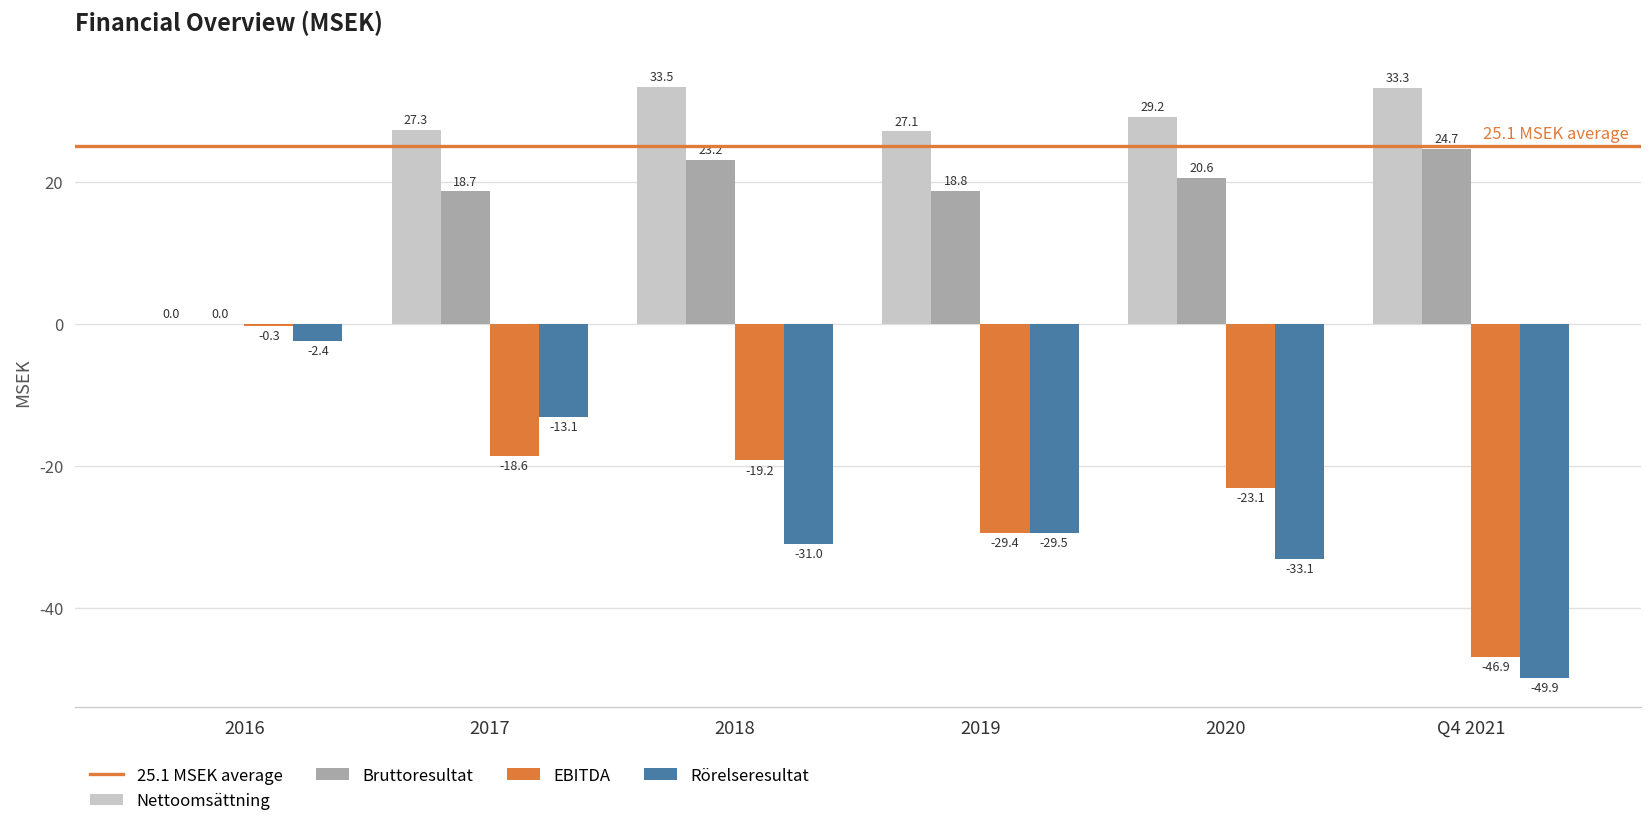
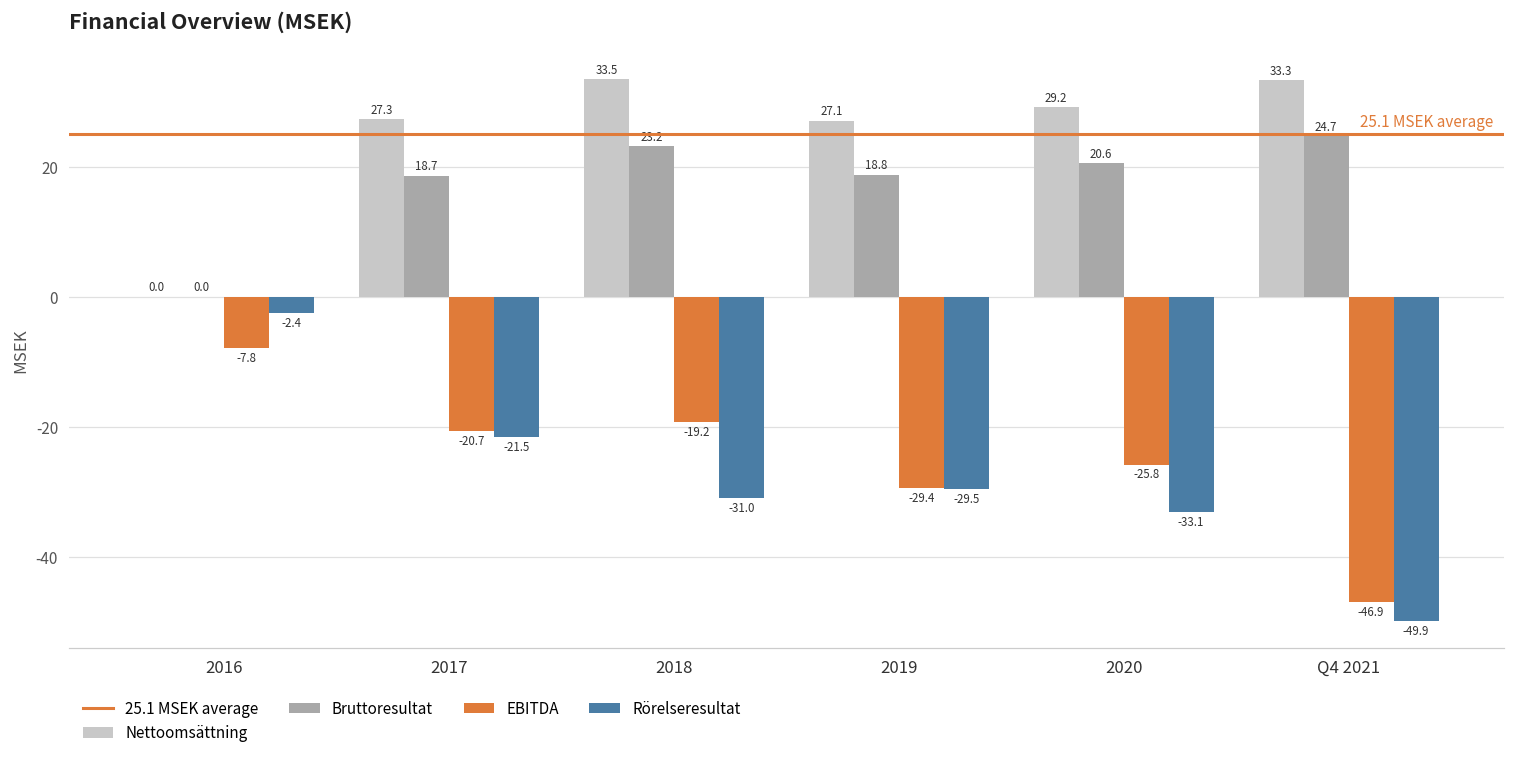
  {
    "EBITDA": {
-     "2016": -0.3,
-     "2017": -18.6,
+     "2016": -7.8,
+     "2017": -20.7,
      "2018": -19.2,
      "2019": -29.4,
-     "2020": -23.1,
+     "2020": -25.8,
      "Q4 2021": -46.9
    },
    "Rörelseresultat": {
      "2016": -2.4,
-     "2017": -13.1,
+     "2017": -21.5,
      "2018": -31.0,
      "2019": -29.5,
      "2020": -33.1,
      "Q4 2021": -49.9
    }
  }
